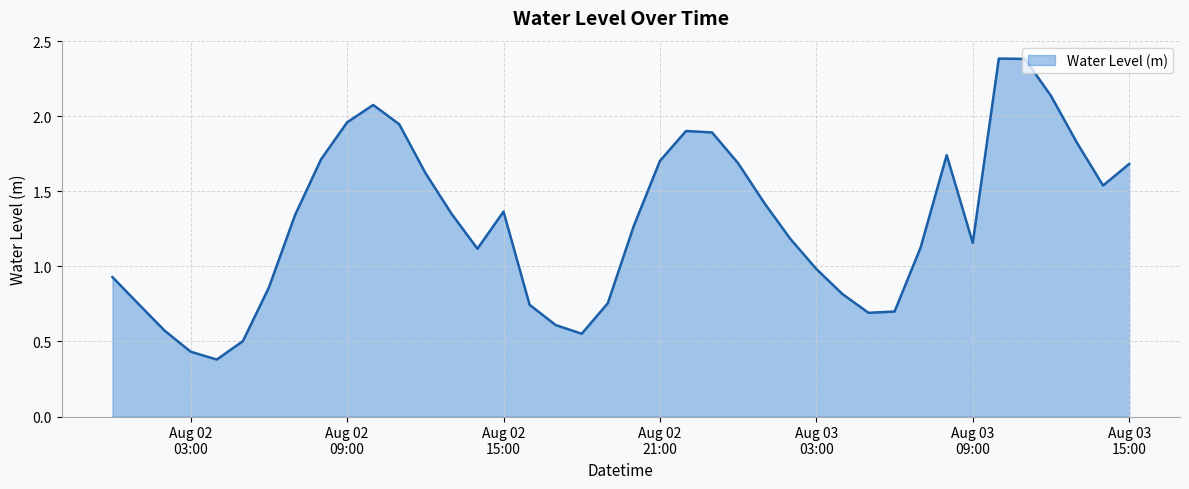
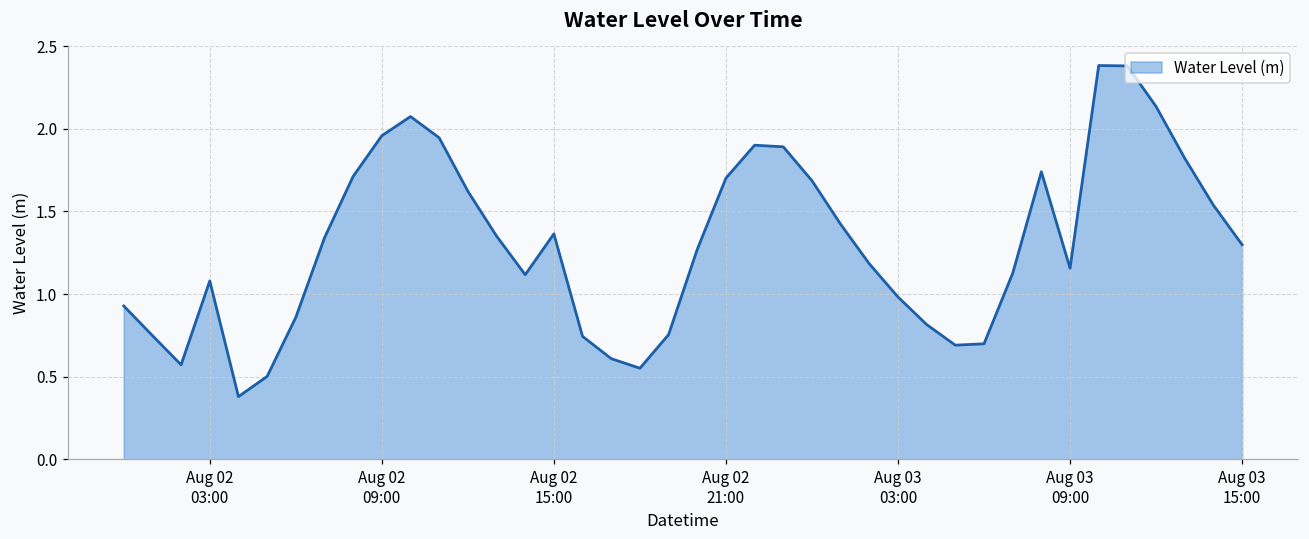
  {
-   "Aug 02 03:00": 0.43,
+   "Aug 02 03:00": 1.08,
    "Aug 02 09:00": 1.96,
    "Aug 02 15:00": 1.36,
    "Aug 02 21:00": 1.70,
    "Aug 03 03:00": 0.98,
    "Aug 03 09:00": 1.16,
-   "Aug 03 15:00": 1.68
+   "Aug 03 15:00": 1.30
  }
